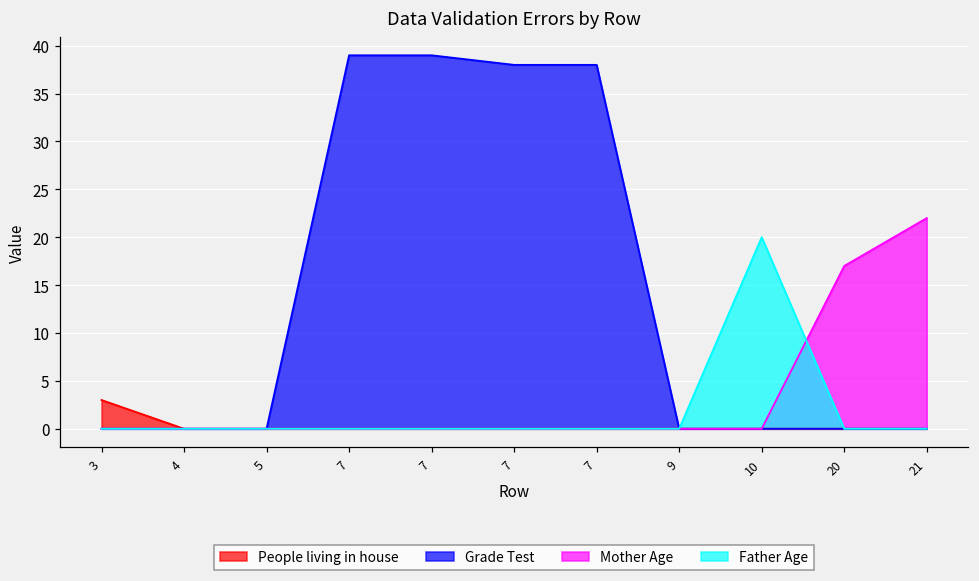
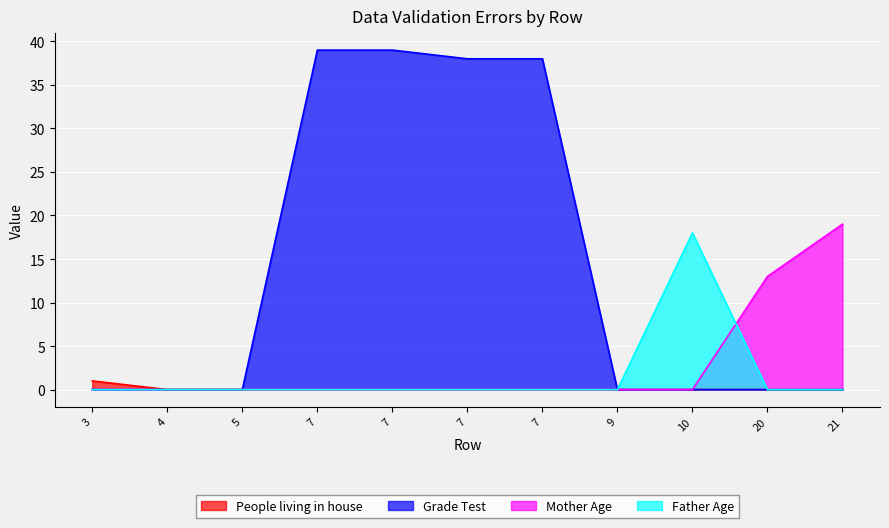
  {
    "People living in house": {
-     "3": 3
+     "3": 1
    },
    "Mother Age": {
-     "20": 17,
-     "21": 22
+     "20": 13,
+     "21": 19
    },
    "Father Age": {
-     "10": 20
+     "10": 18
    }
  }
